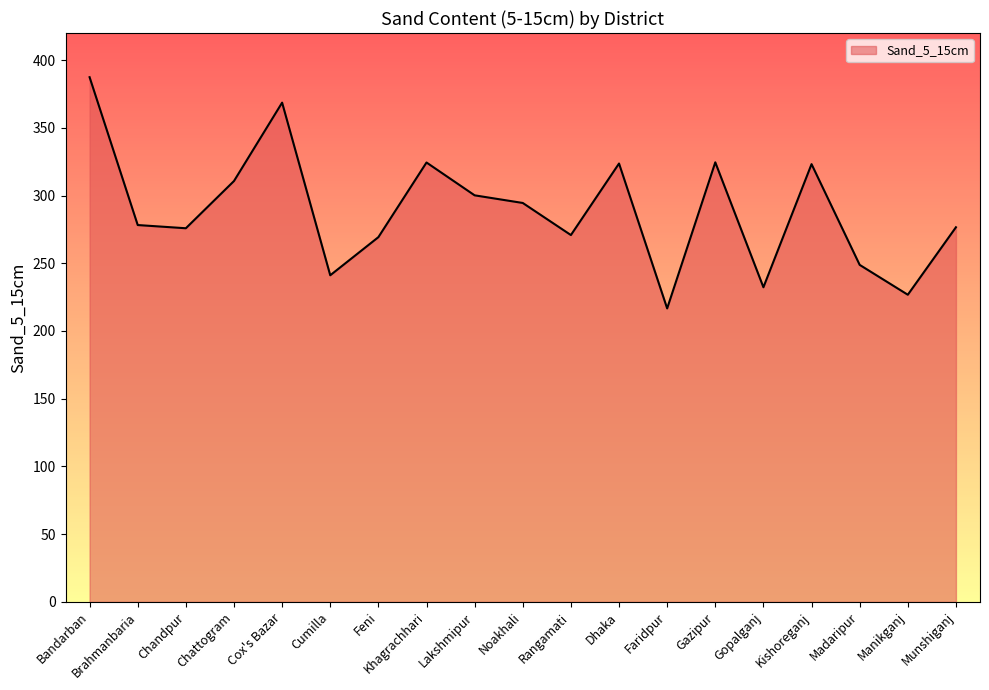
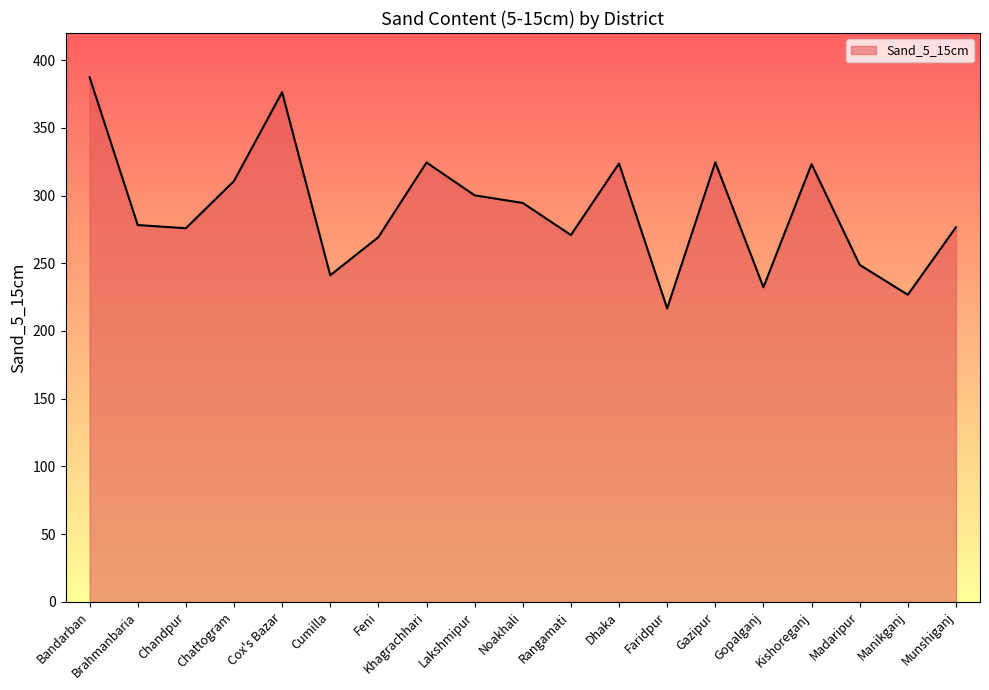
  {
    "Bandarban": 387,
    "Brahmanbaria": 278,
    "Chandpur": 276,
    "Chattogram": 311,
-   "Cox's Bazar": 369,
+   "Cox's Bazar": 376,
    "Cumilla": 241,
    "Feni": 269,
    "Khagrachhari": 324,
    "Lakshmipur": 300,
    "Noakhali": 295,
    "Rangamati": 271,
    "Dhaka": 324,
    "Faridpur": 217,
    "Gazipur": 325,
    "Gopalganj": 232,
    "Kishoreganj": 323,
    "Madaripur": 249,
    "Manikganj": 227,
    "Munshiganj": 277
  }
